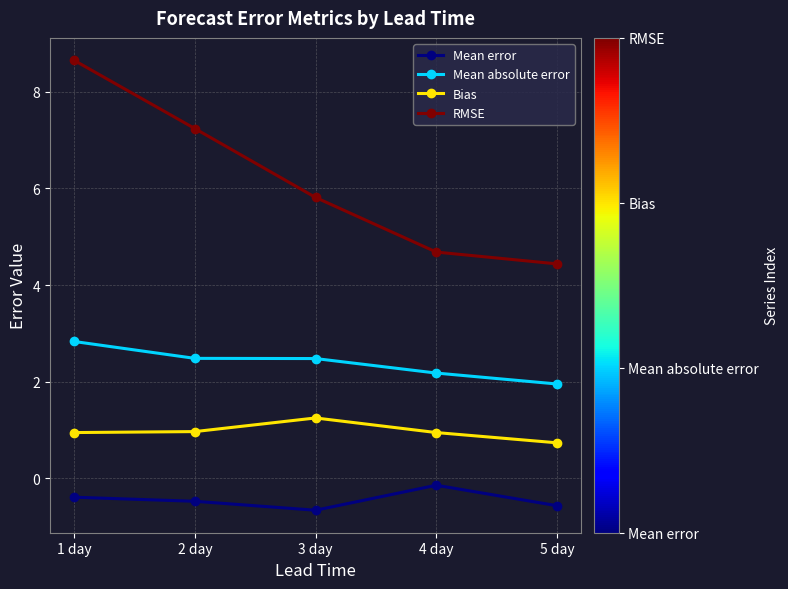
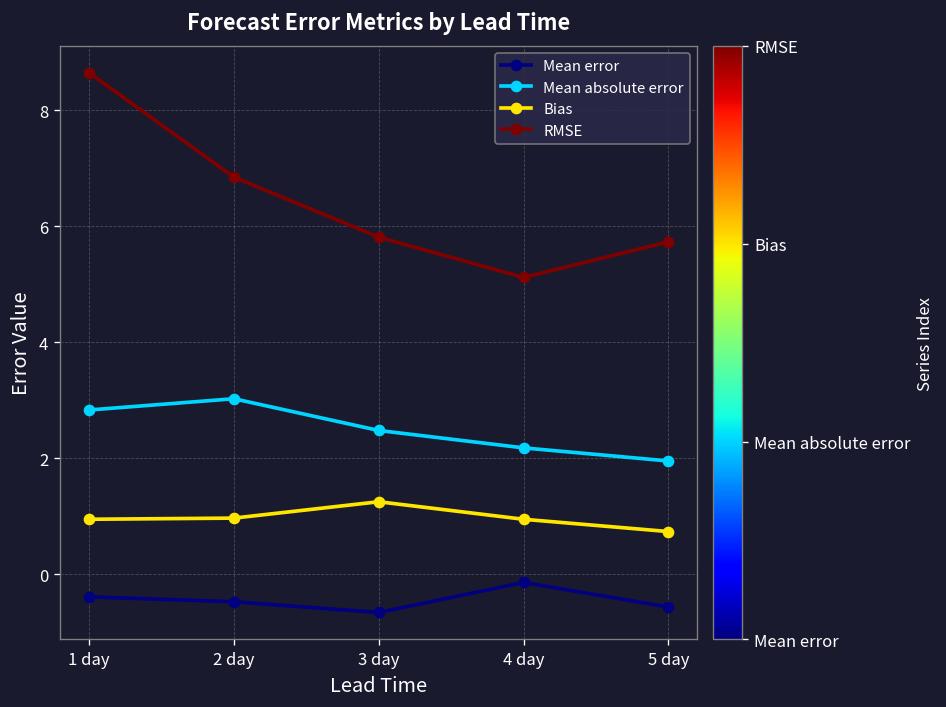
  {
    "Mean error": {
      "1 day": -0.4,
      "2 day": -0.5,
      "3 day": -0.7,
      "4 day": -0.1,
      "5 day": -0.6
    },
    "Mean absolute error": {
      "1 day": 2.8,
-     "2 day": 2.5,
+     "2 day": 3.0,
      "3 day": 2.5,
      "4 day": 2.2,
      "5 day": 2.0
    },
    "Bias": {
      "1 day": 0.9,
      "2 day": 1.0,
      "3 day": 1.3,
      "4 day": 0.9,
      "5 day": 0.7
    },
    "RMSE": {
      "1 day": 8.6,
-     "2 day": 7.2,
+     "2 day": 6.8,
      "3 day": 5.8,
-     "4 day": 4.7,
-     "5 day": 4.4
+     "4 day": 5.1,
+     "5 day": 5.7
    }
  }
